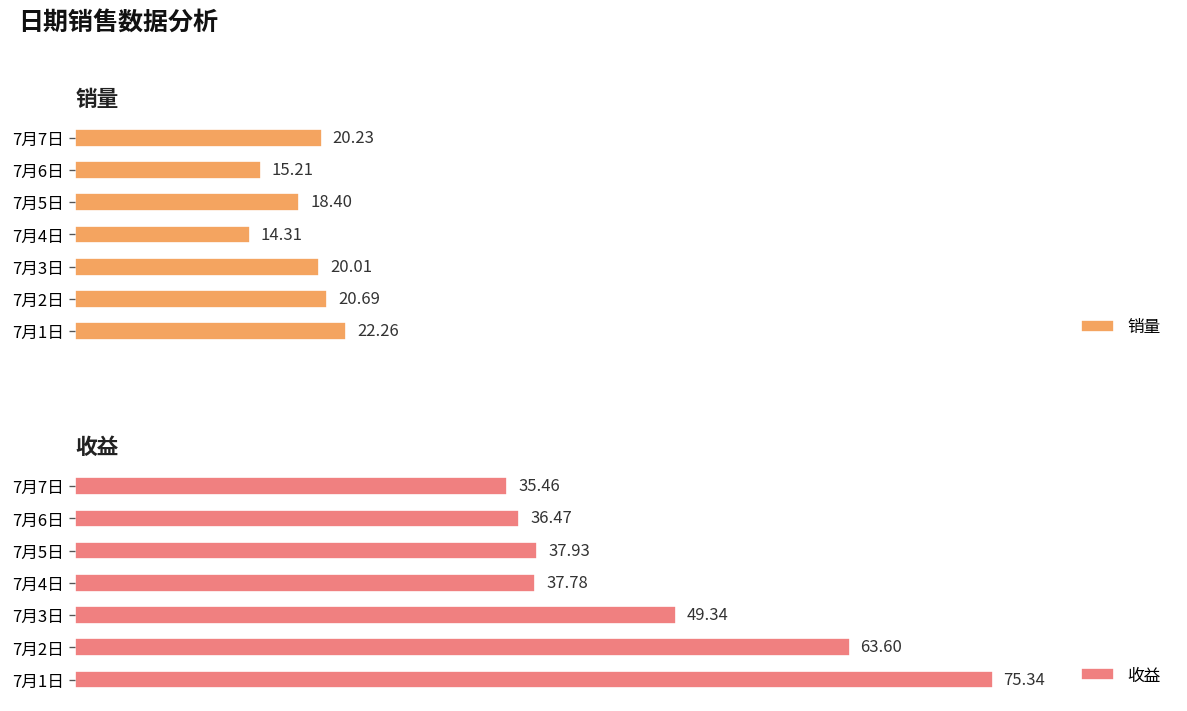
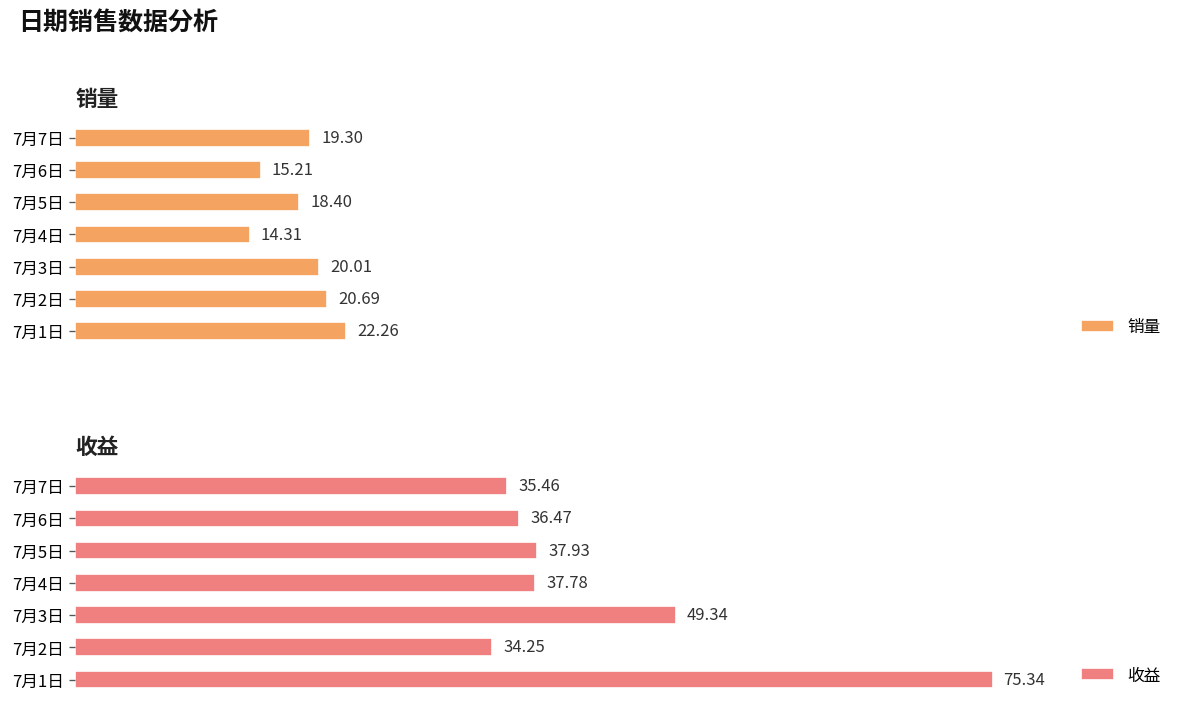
  {
    "销量": {
-     "7月7日": 20.23,
+     "7月7日": 19.30,
      "7月6日": 15.21,
      "7月5日": 18.40,
      "7月4日": 14.31,
      "7月3日": 20.01,
      "7月2日": 20.69,
      "7月1日": 22.26
    },
    "收益": {
      "7月7日": 35.46,
      "7月6日": 36.47,
      "7月5日": 37.93,
      "7月4日": 37.78,
      "7月3日": 49.34,
-     "7月2日": 63.60,
+     "7月2日": 34.25,
      "7月1日": 75.34
    }
  }
